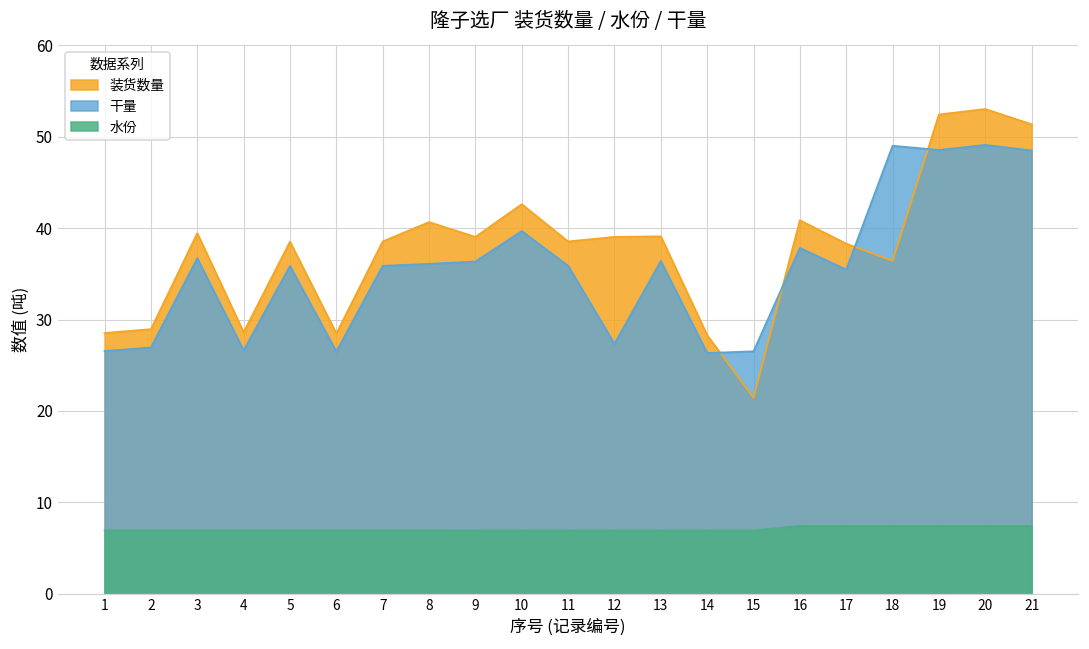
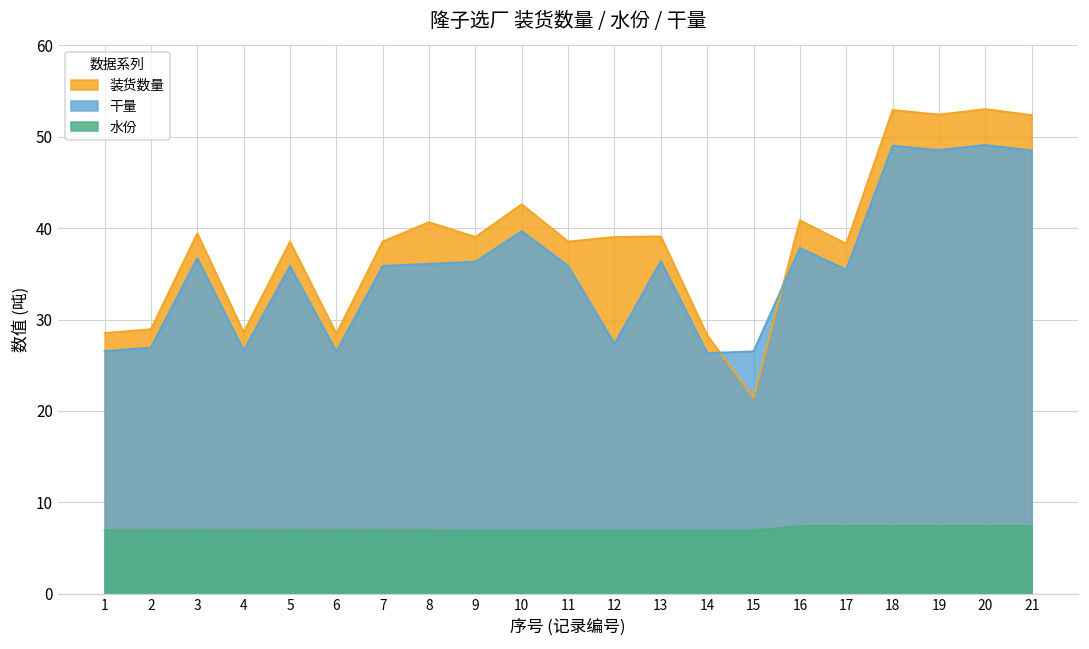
  {
    "装货数量": {
      "1": 29,
      "2": 29,
      "3": 39,
      "4": 29,
      "5": 39,
      "6": 28,
      "7": 39,
      "8": 41,
      "9": 39,
      "10": 43,
      "11": 39,
      "12": 39,
      "13": 39,
      "14": 28,
      "15": 21,
      "16": 41,
      "17": 38,
-     "18": 36,
+     "18": 53,
      "19": 52,
      "20": 53,
-     "21": 51
+     "21": 52
    },
    "干量": {
      "1": 27,
      "2": 27,
      "3": 37,
      "4": 27,
      "5": 36,
      "6": 26,
      "7": 36,
      "8": 36,
      "9": 36,
      "10": 40,
      "11": 36,
      "12": 27,
      "13": 36,
      "14": 26,
      "15": 27,
      "16": 38,
      "17": 35,
      "18": 49,
      "19": 49,
      "20": 49,
      "21": 49
    },
    "水份": {
      "1": 7,
      "2": 7,
      "3": 7,
      "4": 7,
      "5": 7,
      "6": 7,
      "7": 7,
      "8": 7,
      "9": 7,
      "10": 7,
      "11": 7,
      "12": 7,
      "13": 7,
      "14": 7,
      "15": 7,
      "16": 7,
      "17": 7,
      "18": 7,
      "19": 7,
      "20": 7,
      "21": 7
    }
  }
